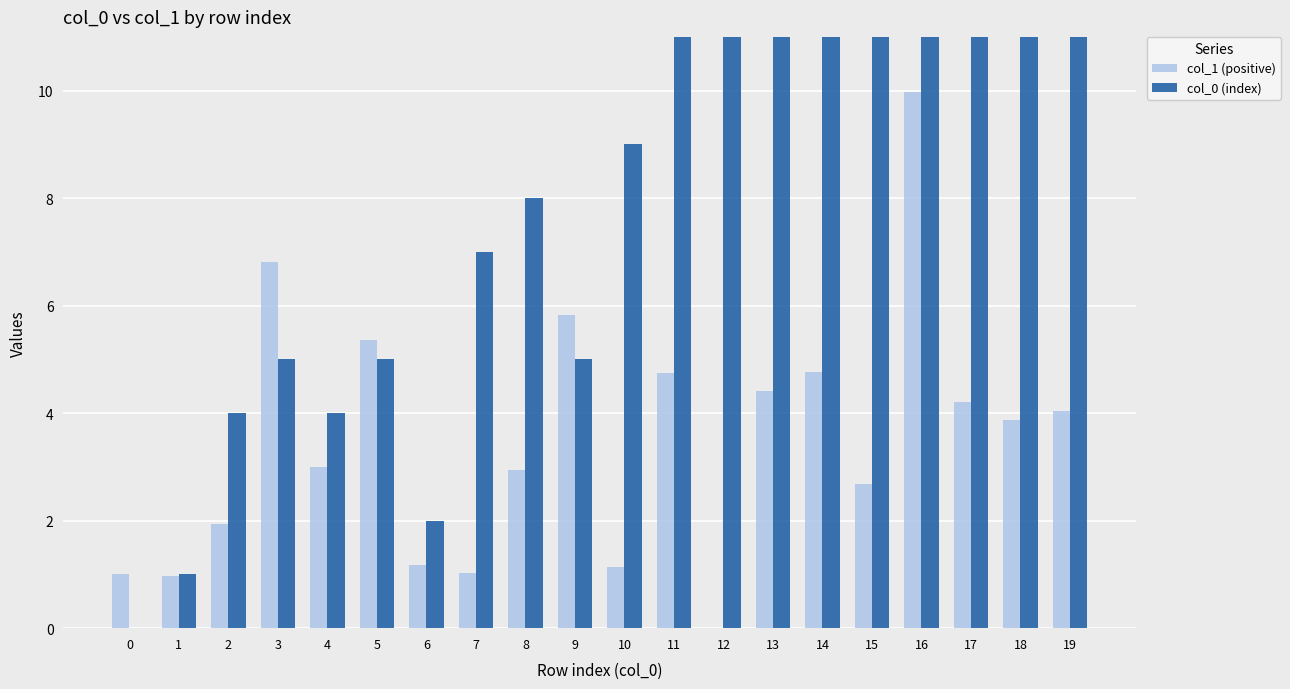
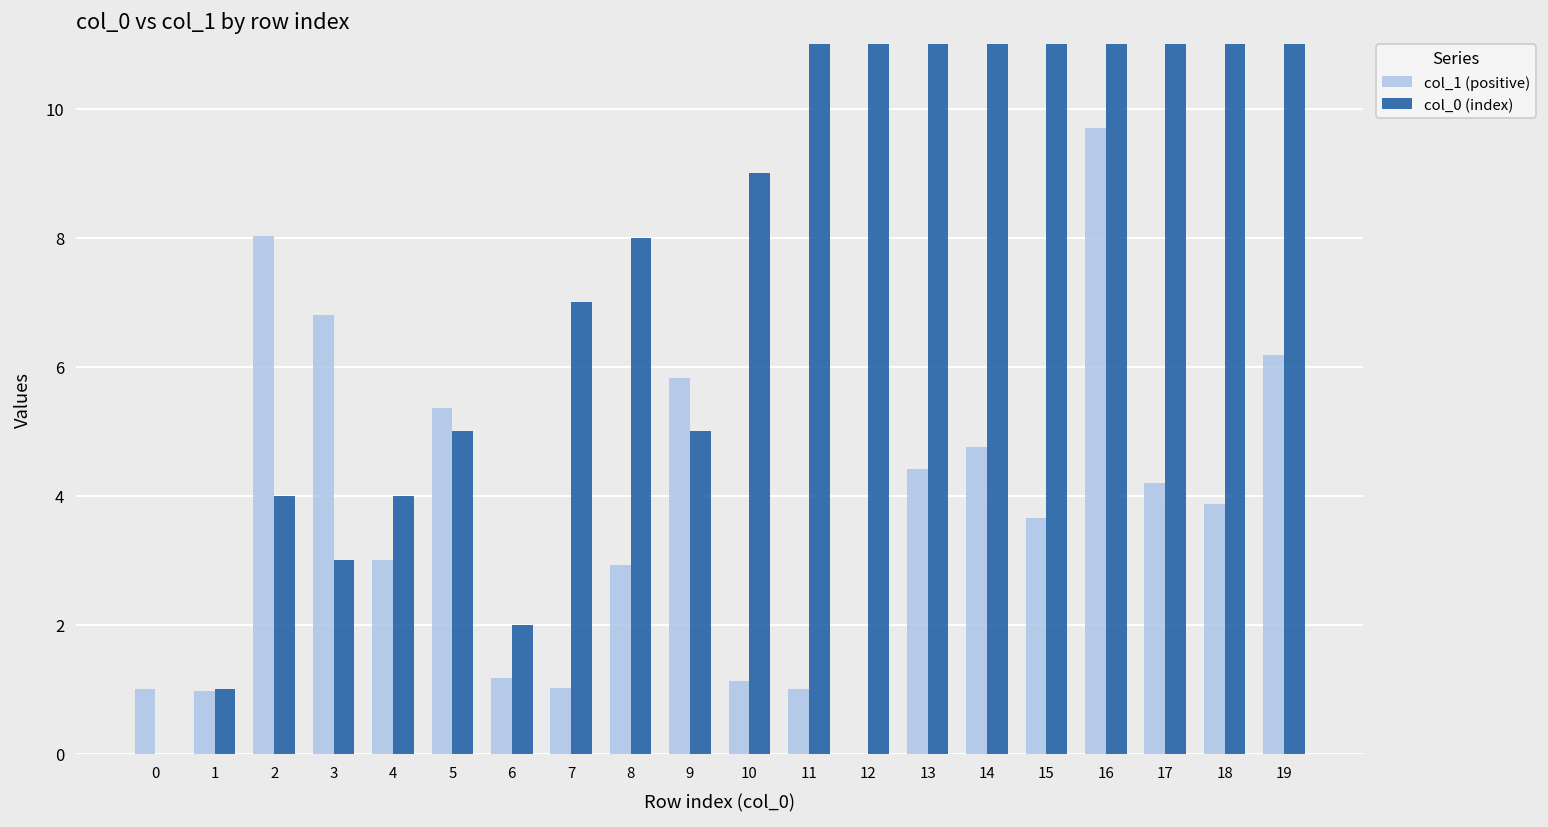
  {
    "col_1 (positive)": {
      "0": 1.0,
      "1": 1.0,
-     "2": 1.9,
+     "2": 8.0,
      "3": 6.8,
      "4": 3.0,
      "5": 5.4,
      "6": 1.2,
      "7": 1.0,
      "8": 2.9,
      "9": 5.8,
      "10": 1.1,
-     "11": 4.8,
+     "11": 1.0,
      "13": 4.4,
      "14": 4.8,
-     "15": 2.7,
-     "16": 10.0,
+     "15": 3.7,
+     "16": 9.7,
      "17": 4.2,
      "18": 3.9,
-     "19": 4.0
+     "19": 6.2
    },
    "col_0 (index)": {
      "0": 0,
      "1": 1,
      "2": 4,
-     "3": 5,
+     "3": 3,
      "4": 4,
      "5": 5,
      "6": 2,
      "7": 7,
      "8": 8,
      "9": 5,
      "10": 9,
      "11": 11
    }
  }
